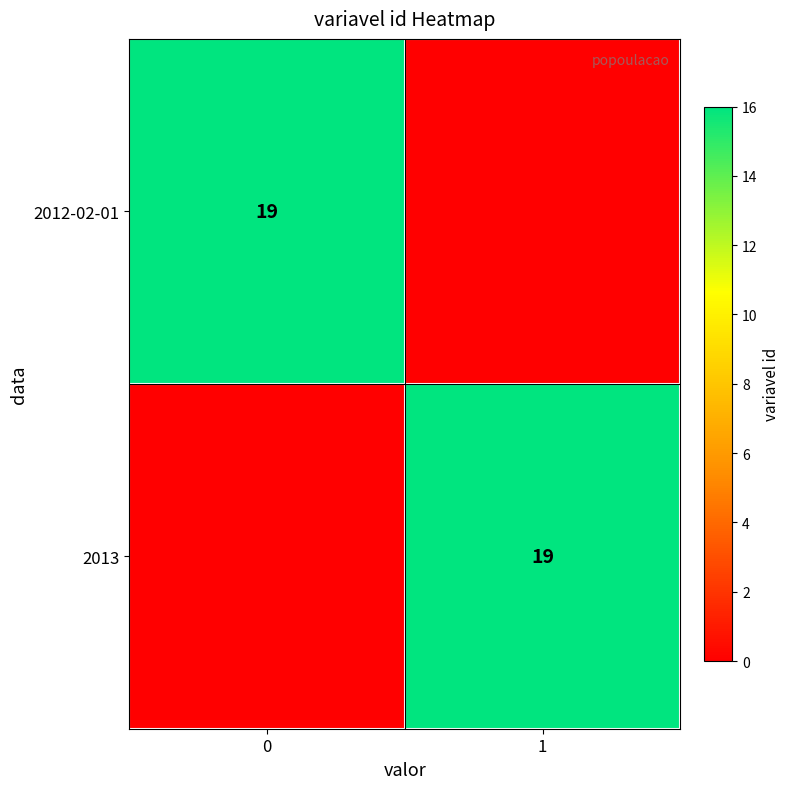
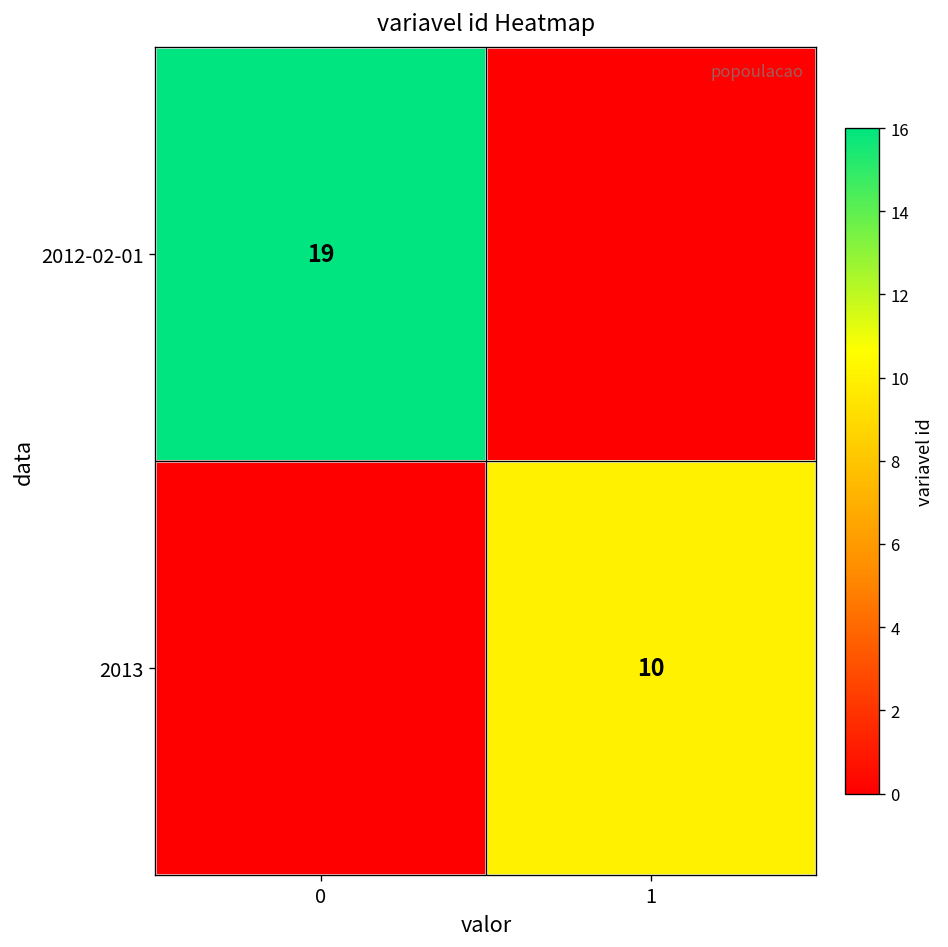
  {
    "2012-02-01": {
      "0": 19
    },
    "2013": {
-     "1": 19
+     "1": 10
    }
  }
